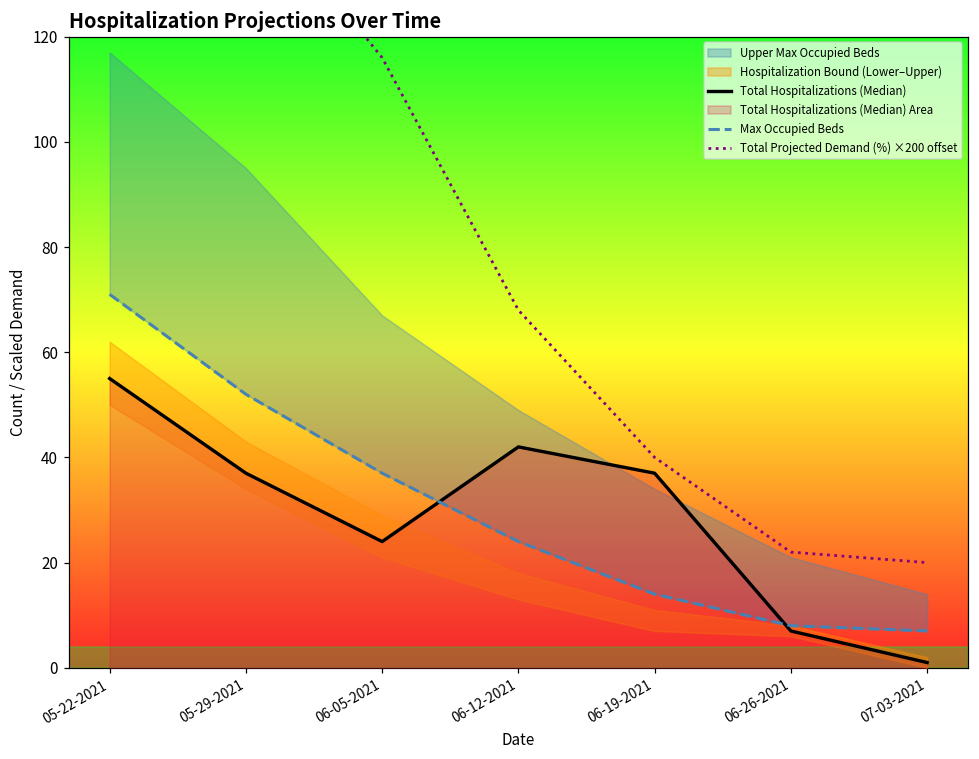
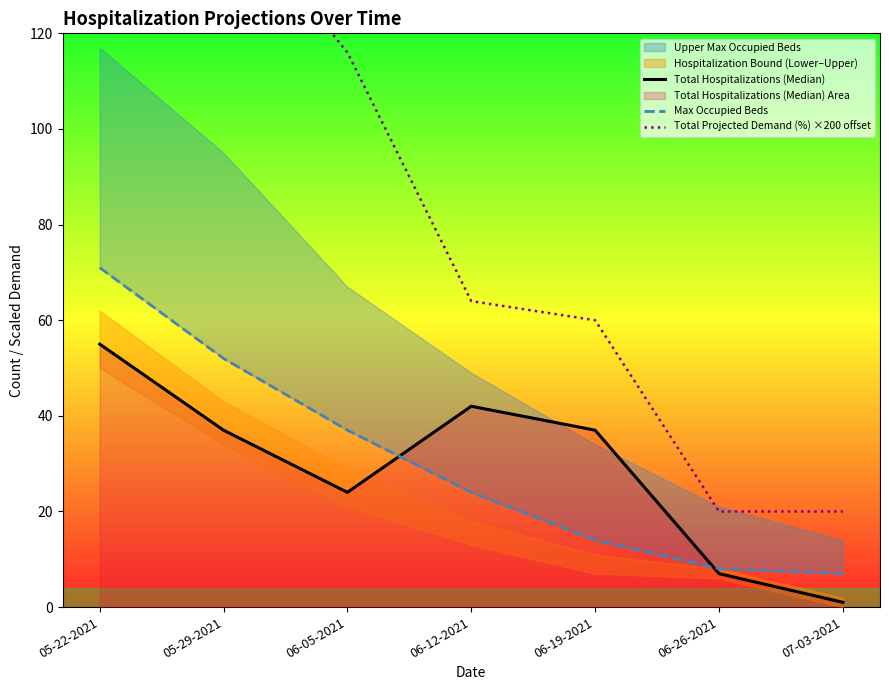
  {
    "Total Hospitalizations (Median) Area": {
      "05-22-2021": 55,
      "05-29-2021": 37,
      "06-05-2021": 24,
      "06-12-2021": 42,
      "06-19-2021": 37,
      "06-26-2021": 7,
      "07-03-2021": 1
    },
    "Total Projected Demand (%) ×200 offset": {
      "06-05-2021": 116,
-     "06-12-2021": 68,
-     "06-19-2021": 40,
-     "06-26-2021": 22,
+     "06-12-2021": 64,
+     "06-19-2021": 60,
+     "06-26-2021": 20,
      "07-03-2021": 20
    }
  }
